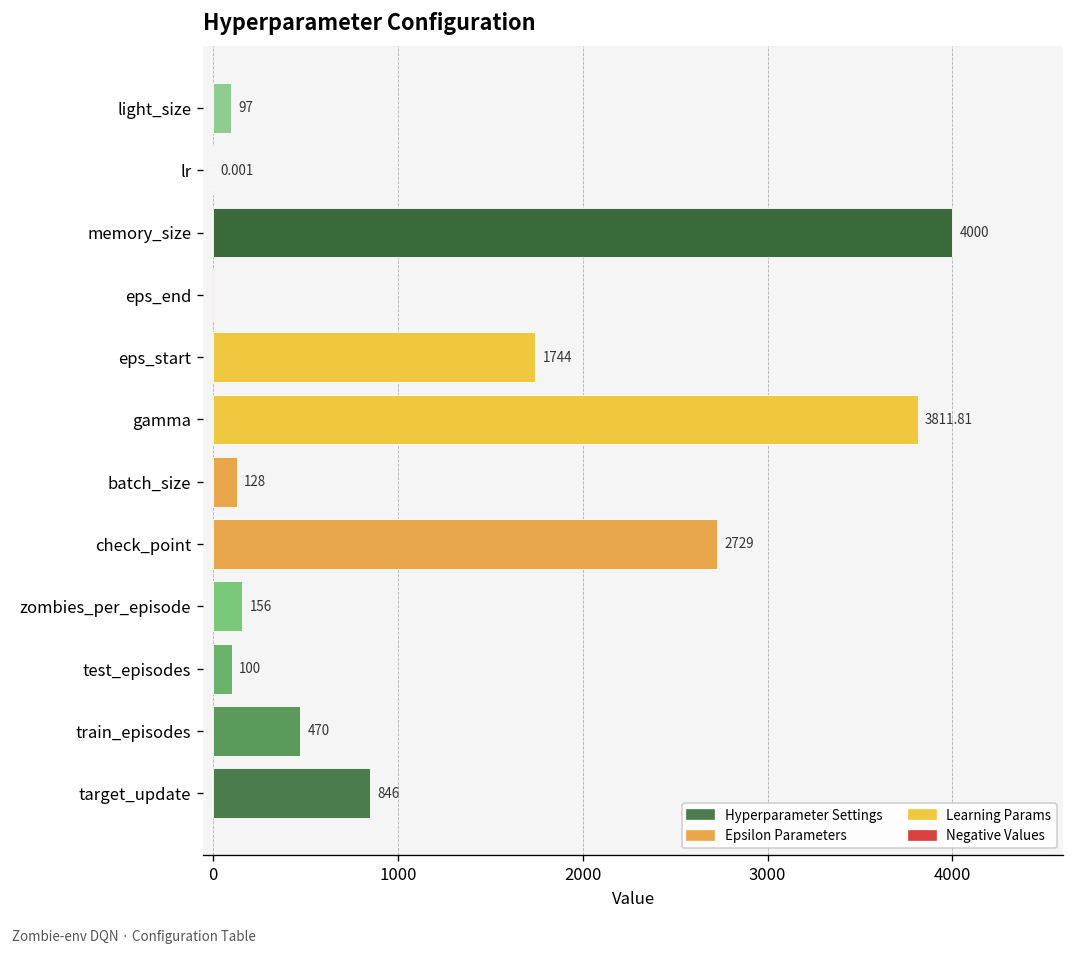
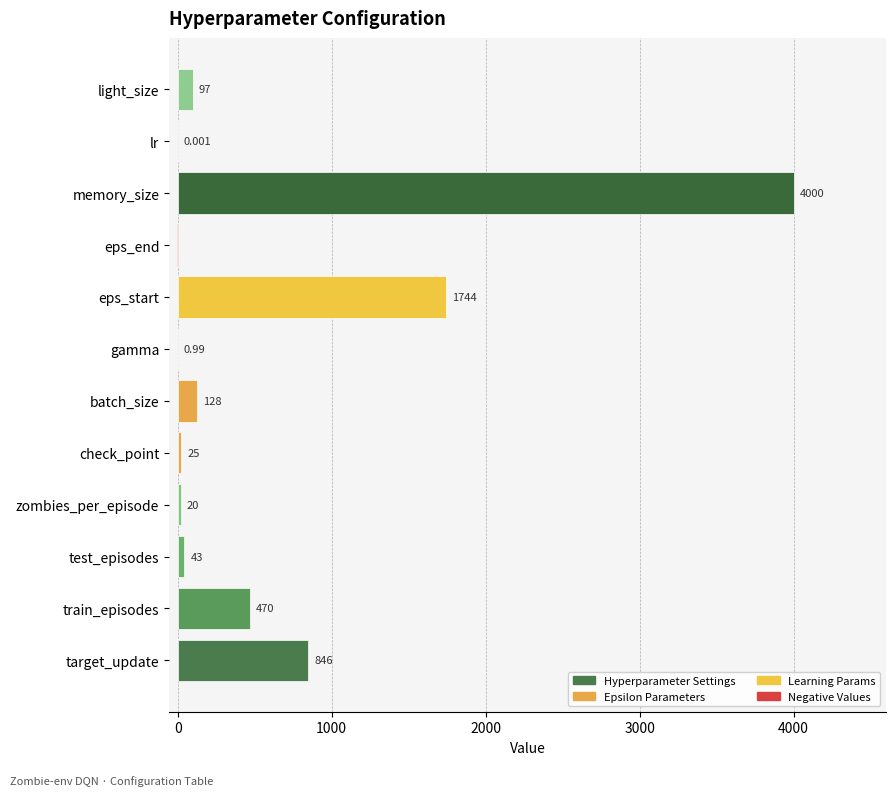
  {
    "light_size": 97,
    "lr": 0.001,
    "memory_size": 4000,
    "eps_start": 1744,
-   "gamma": 3811.81,
+   "gamma": 0.99,
    "batch_size": 128,
-   "check_point": 2729,
-   "zombies_per_episode": 156,
-   "test_episodes": 100,
+   "check_point": 25,
+   "zombies_per_episode": 20,
+   "test_episodes": 43,
    "train_episodes": 470,
    "target_update": 846
  }
